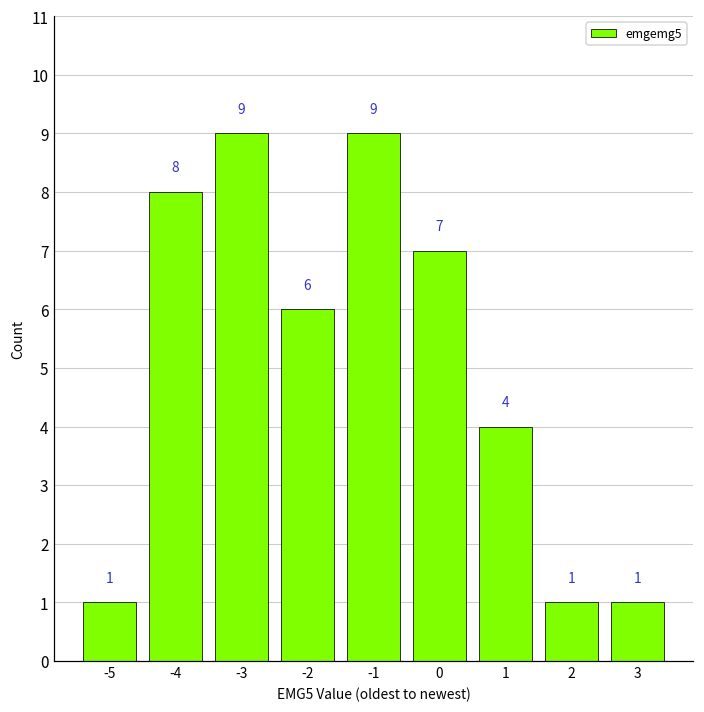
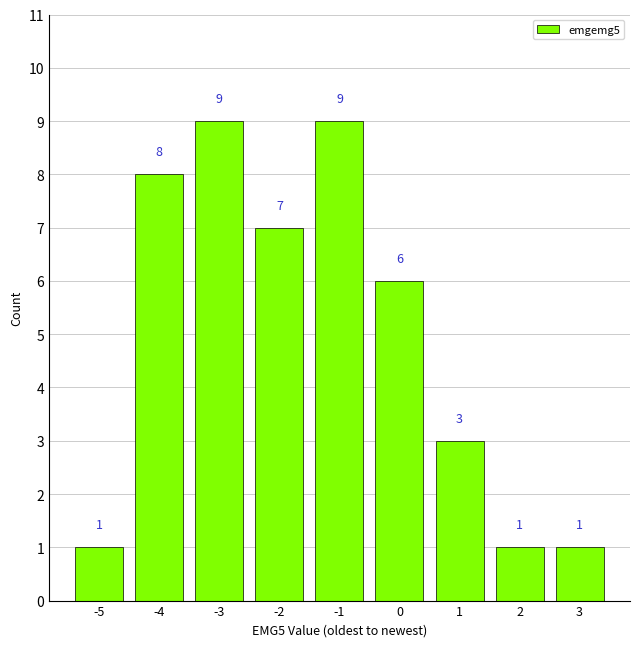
  {
    "-5": 1,
    "-4": 8,
    "-3": 9,
-   "-2": 6,
+   "-2": 7,
    "-1": 9,
-   "0": 7,
-   "1": 4,
+   "0": 6,
+   "1": 3,
    "2": 1,
    "3": 1
  }
